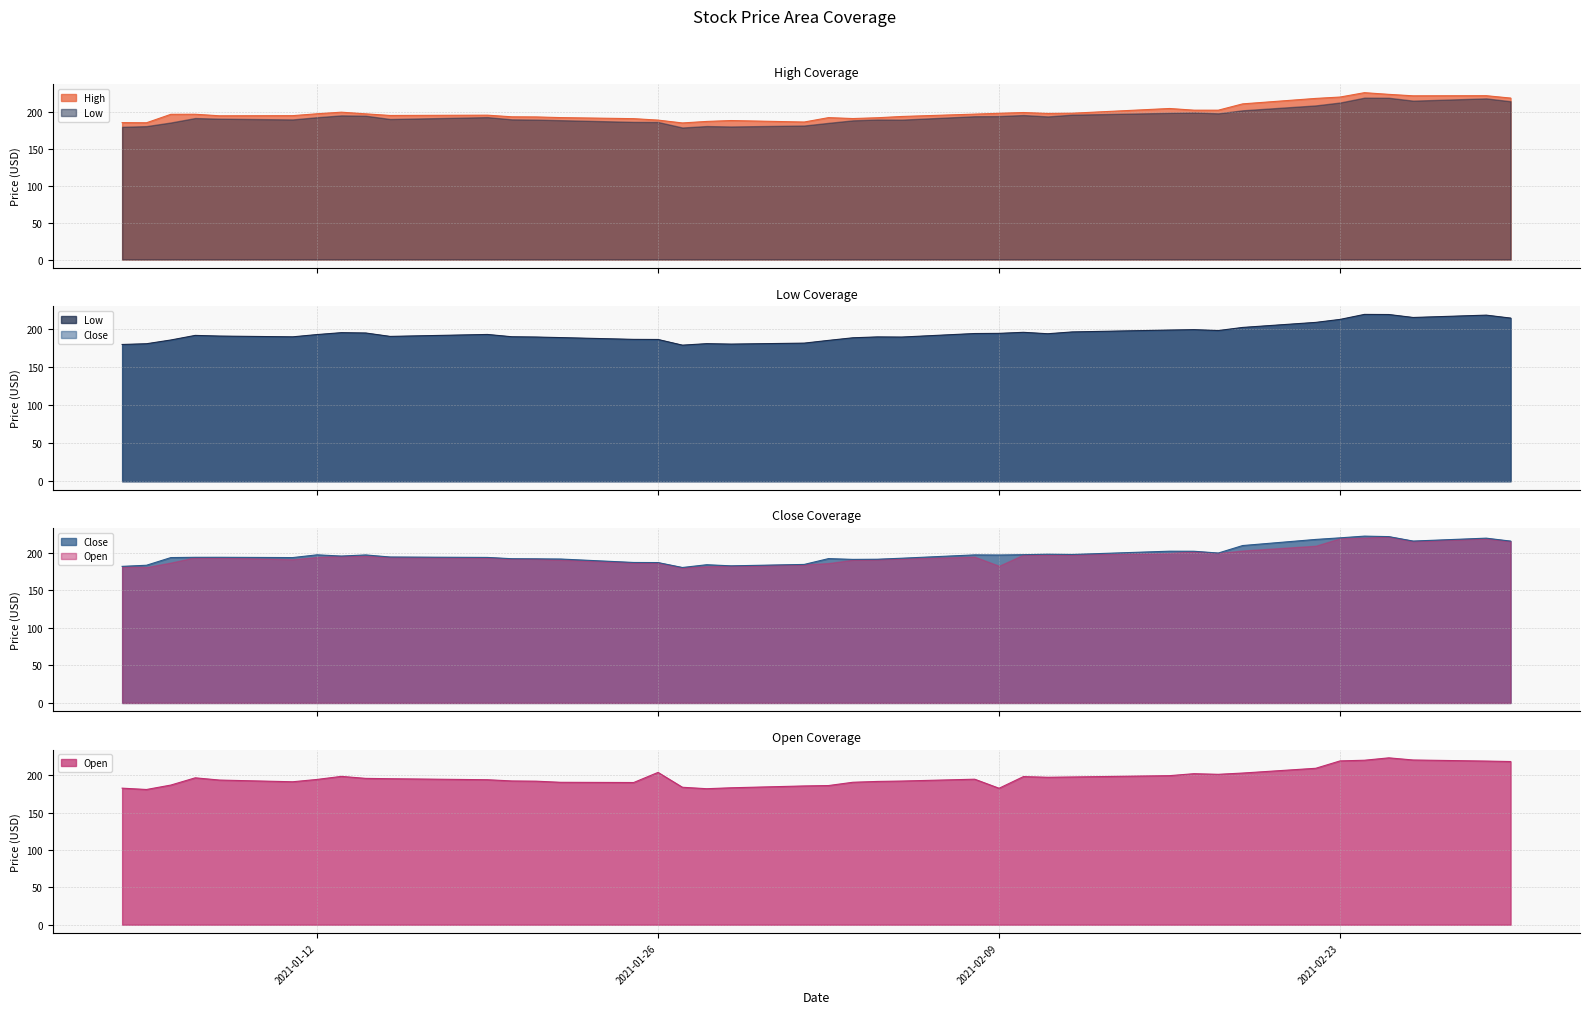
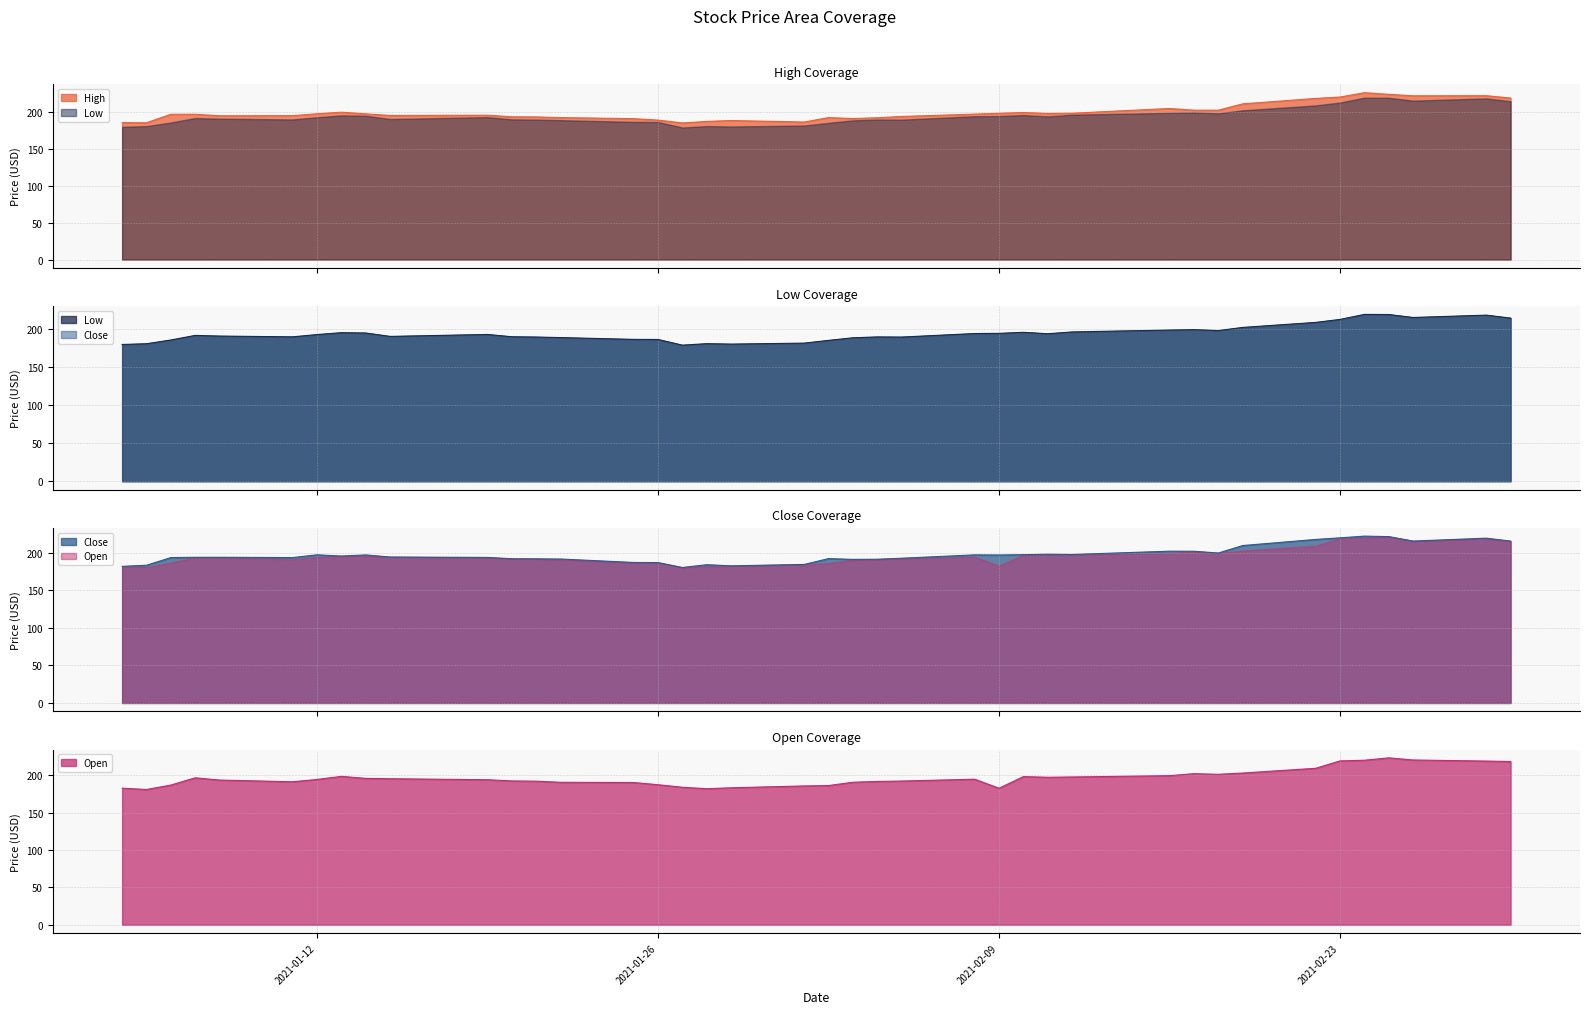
  {
    "Open Coverage": {
      "2021-01-12": 190,
-     "2021-01-26": 200,
+     "2021-01-26": 190,
      "2021-02-09": 180,
      "2021-02-23": 220
    }
  }
